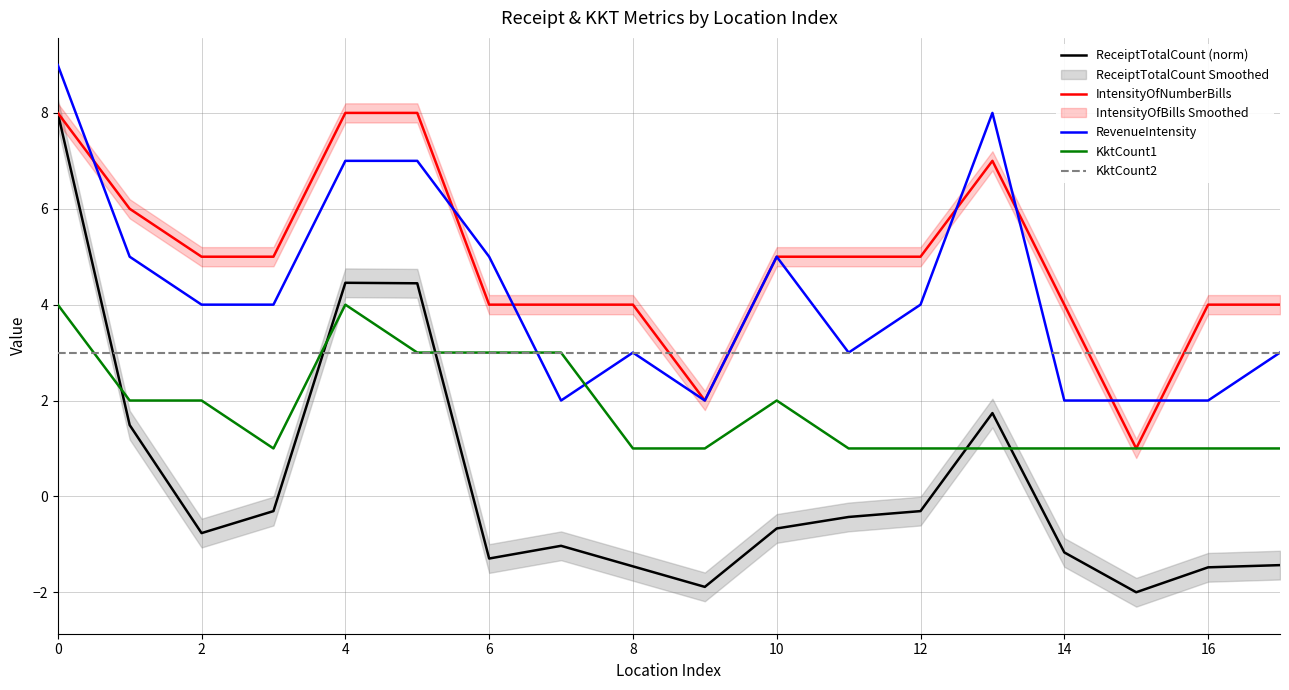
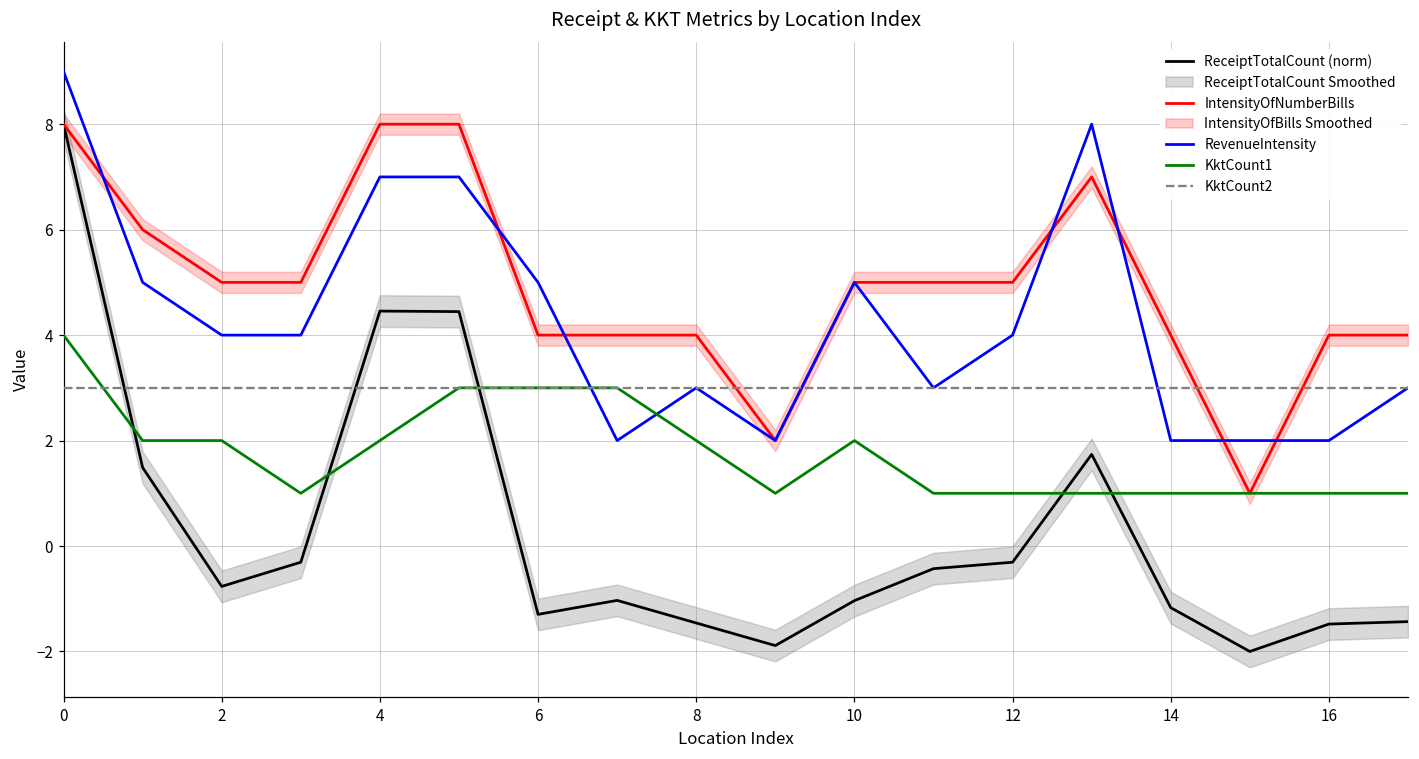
  {
    "ReceiptTotalCount (norm)": {
      "2": -0.8,
      "4": 4.5,
      "6": -1.3,
      "8": -1.5,
-     "10": -0.7,
+     "10": -1.0,
      "12": -0.3,
      "14": -1.2,
      "16": -1.5
    },
    "RevenueIntensity": {
      "0": 9.0,
      "2": 4.0,
      "4": 7.0,
      "6": 5.0,
      "12": 4.0,
      "14": 2.0,
      "16": 2.0
    },
    "KktCount1": {
      "0": 4,
      "2": 2,
-     "4": 4,
-     "8": 1,
+     "4": 2,
+     "8": 2,
      "10": 2,
      "12": 1,
      "14": 1,
      "16": 1
    }
  }
